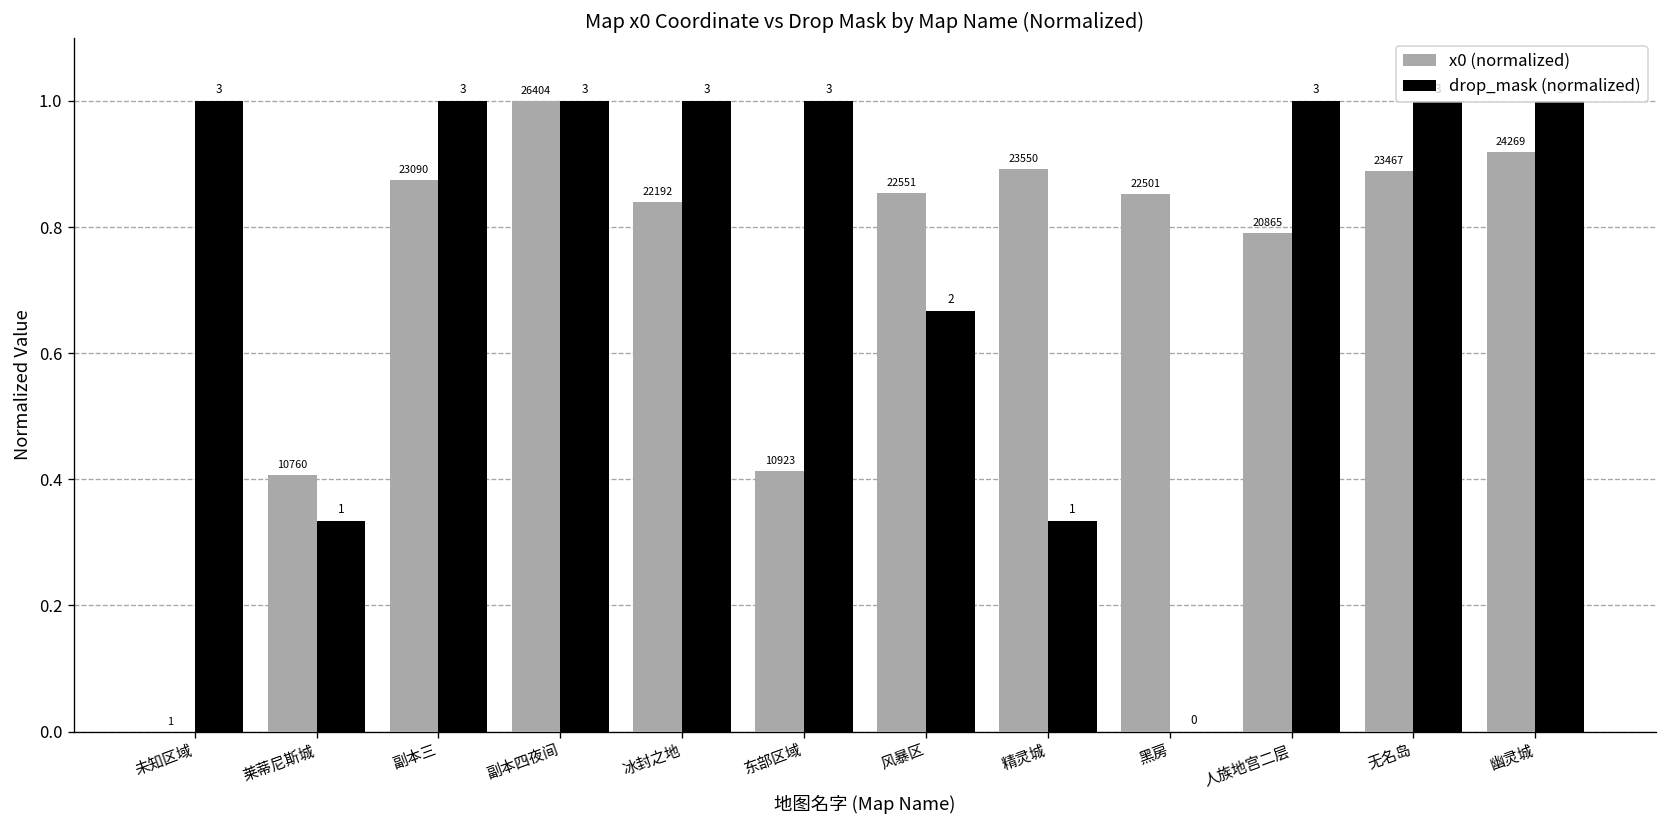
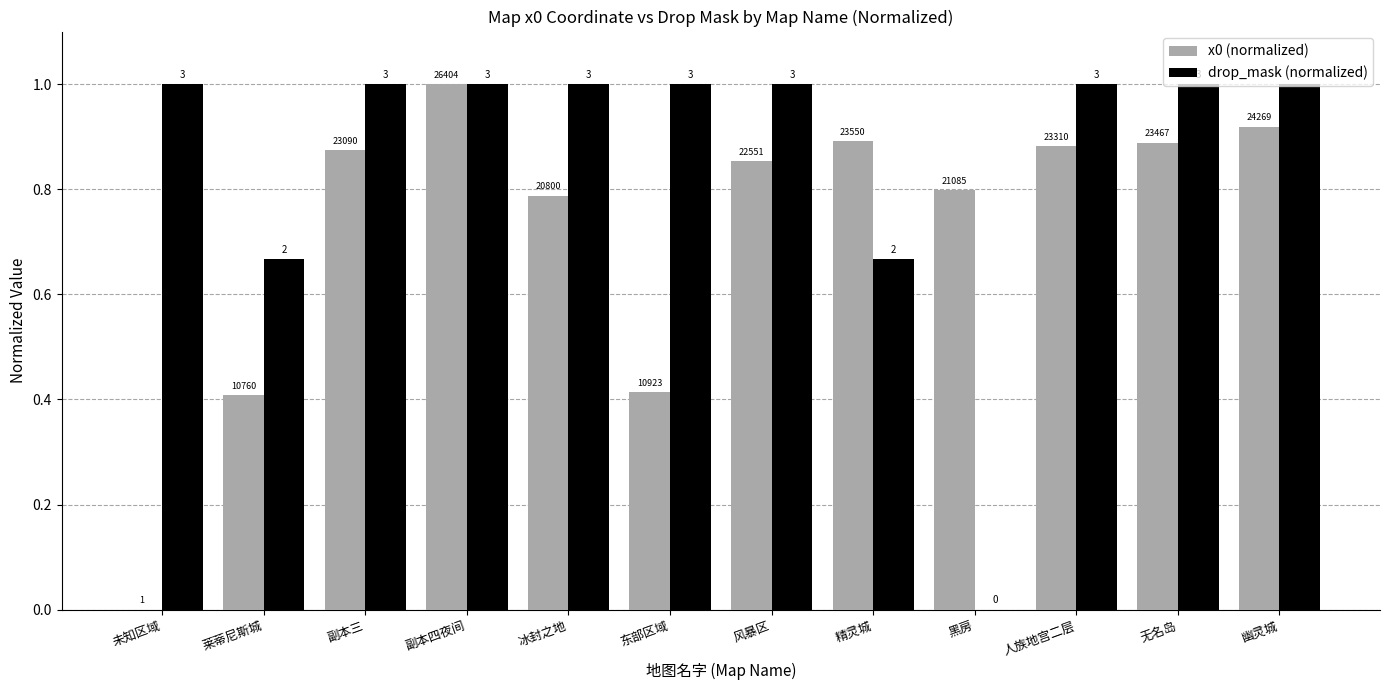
  {
    "x0 (normalized)": {
-     "冰封之地": 22192,
-     "黑房": 22501,
-     "人族地宫二层": 20865
+     "冰封之地": 20800,
+     "黑房": 21085,
+     "人族地宫二层": 23310
    },
    "drop_mask (normalized)": {
-     "莱蒂尼斯城": 1,
-     "风暴区": 2,
-     "精灵城": 1,
+     "莱蒂尼斯城": 2,
+     "风暴区": 3,
+     "精灵城": 2,
      "黑房": 0
    }
  }
